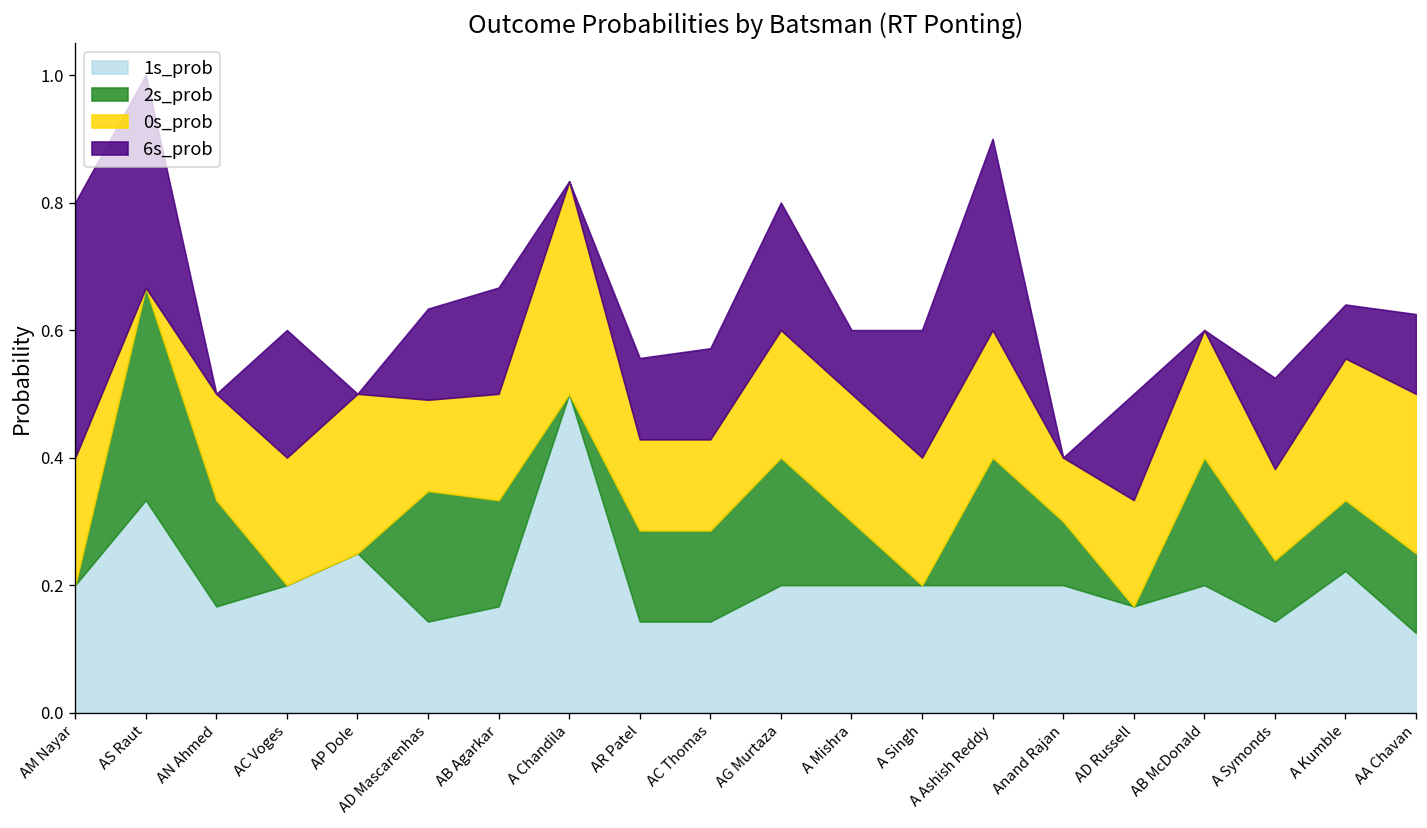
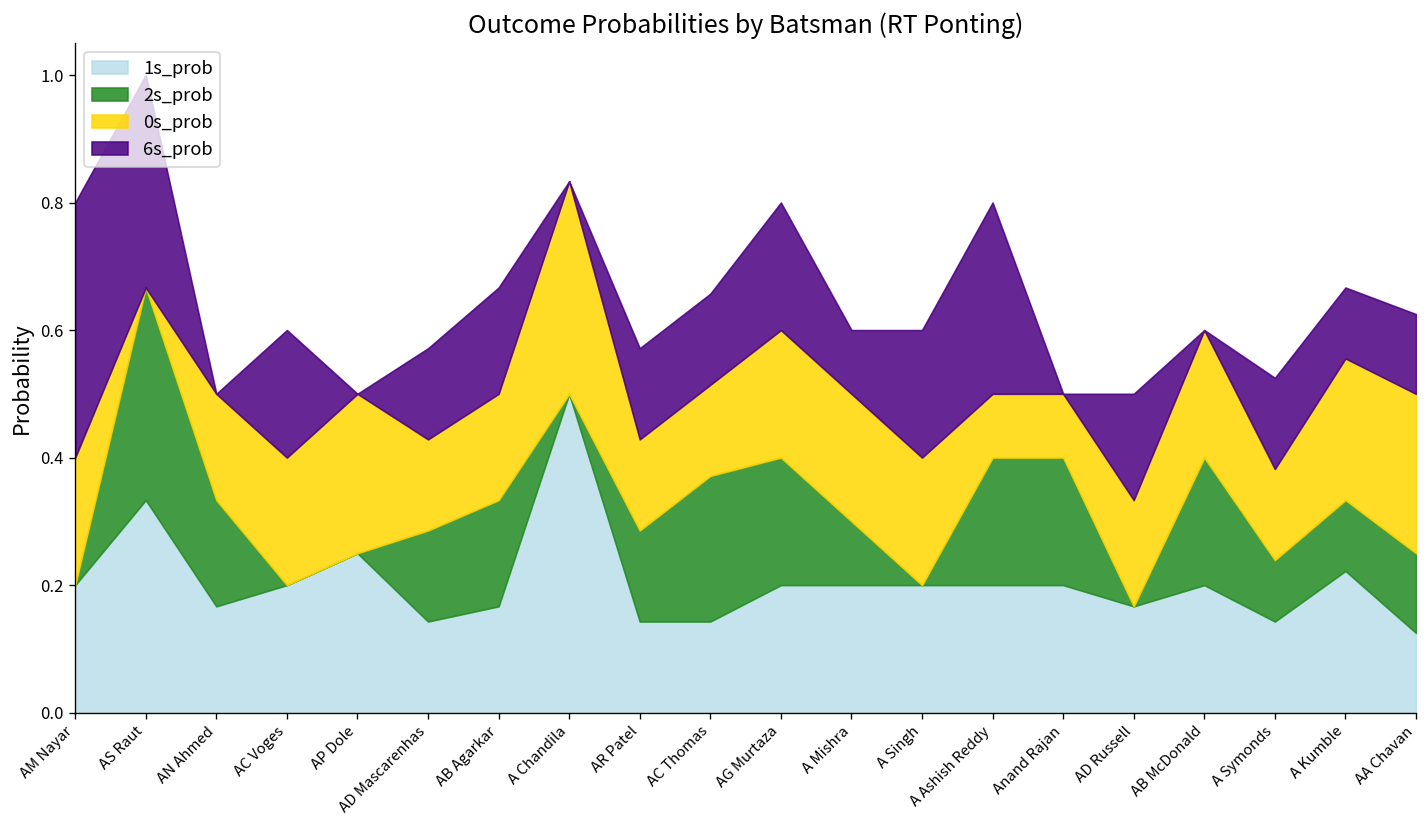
  {
    "1s_prob": {
      "AS Raut": 0.33,
      "AN Ahmed": 0.17,
      "AD Mascarenhas": 0.14,
      "AB Agarkar": 0.17,
      "AR Patel": 0.14,
      "AC Thomas": 0.14,
      "AG Murtaza": 0.20,
      "A Mishra": 0.20,
      "A Ashish Reddy": 0.20,
      "Anand Rajan": 0.20,
      "AB McDonald": 0.20,
      "A Symonds": 0.14,
      "A Kumble": 0.22,
      "AA Chavan": 0.13
    },
    "2s_prob": {
      "AN Ahmed": 0.17,
-     "AD Mascarenhas": 0.20,
+     "AD Mascarenhas": 0.14,
      "AB Agarkar": 0.17,
      "AR Patel": 0.14,
-     "AC Thomas": 0.14,
+     "AC Thomas": 0.23,
      "AG Murtaza": 0.20,
      "A Mishra": 0.10,
      "A Ashish Reddy": 0.20,
-     "Anand Rajan": 0.1,
+     "Anand Rajan": 0.2,
      "AB McDonald": 0.20,
      "A Symonds": 0.10,
      "A Kumble": 0.11,
      "AA Chavan": 0.13
    },
    "0s_prob": {
      "AM Nayar": 0.2,
      "AC Voges": 0.2,
      "AD Mascarenhas": 0.14,
      "AB Agarkar": 0.17,
      "AR Patel": 0.14,
      "AC Thomas": 0.14,
      "AG Murtaza": 0.2,
      "A Mishra": 0.2,
      "A Singh": 0.2,
-     "A Ashish Reddy": 0.2,
+     "A Ashish Reddy": 0.1,
      "AD Russell": 0.17,
      "A Symonds": 0.14,
      "A Kumble": 0.22,
      "AA Chavan": 0.25
    },
    "6s_prob": {
      "AM Nayar": 0.40,
      "AC Voges": 0.20,
      "AD Mascarenhas": 0.14,
      "AB Agarkar": 0.17,
-     "AR Patel": 0.13,
+     "AR Patel": 0.14,
      "AC Thomas": 0.14,
      "AG Murtaza": 0.20,
      "A Mishra": 0.10,
      "A Singh": 0.20,
      "A Ashish Reddy": 0.30,
      "AD Russell": 0.17,
      "A Symonds": 0.14,
-     "A Kumble": 0.08,
+     "A Kumble": 0.11,
      "AA Chavan": 0.13
    }
  }
